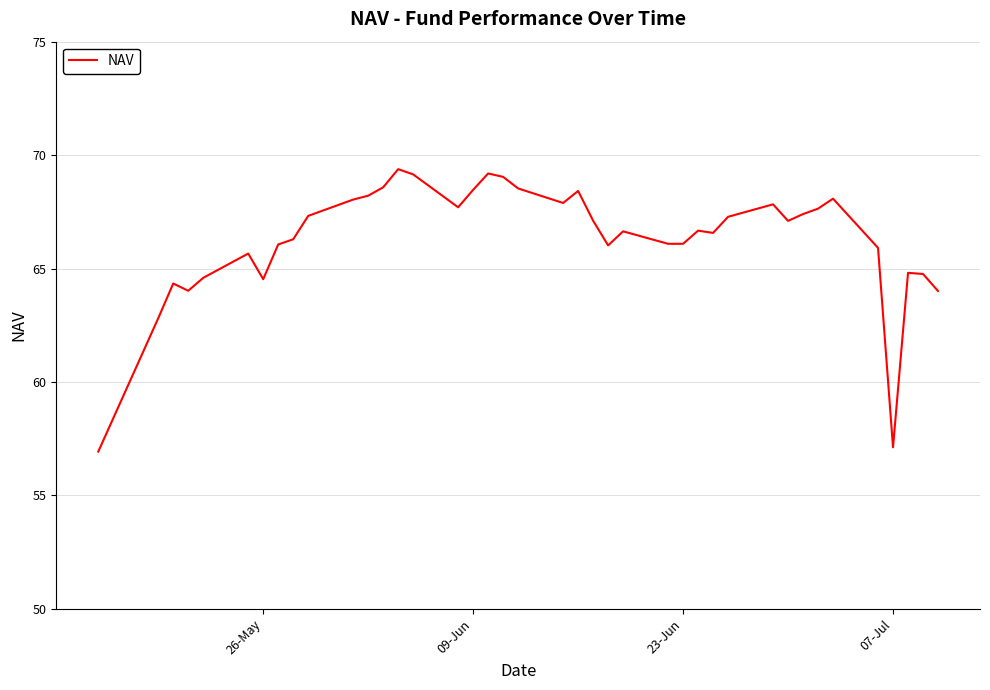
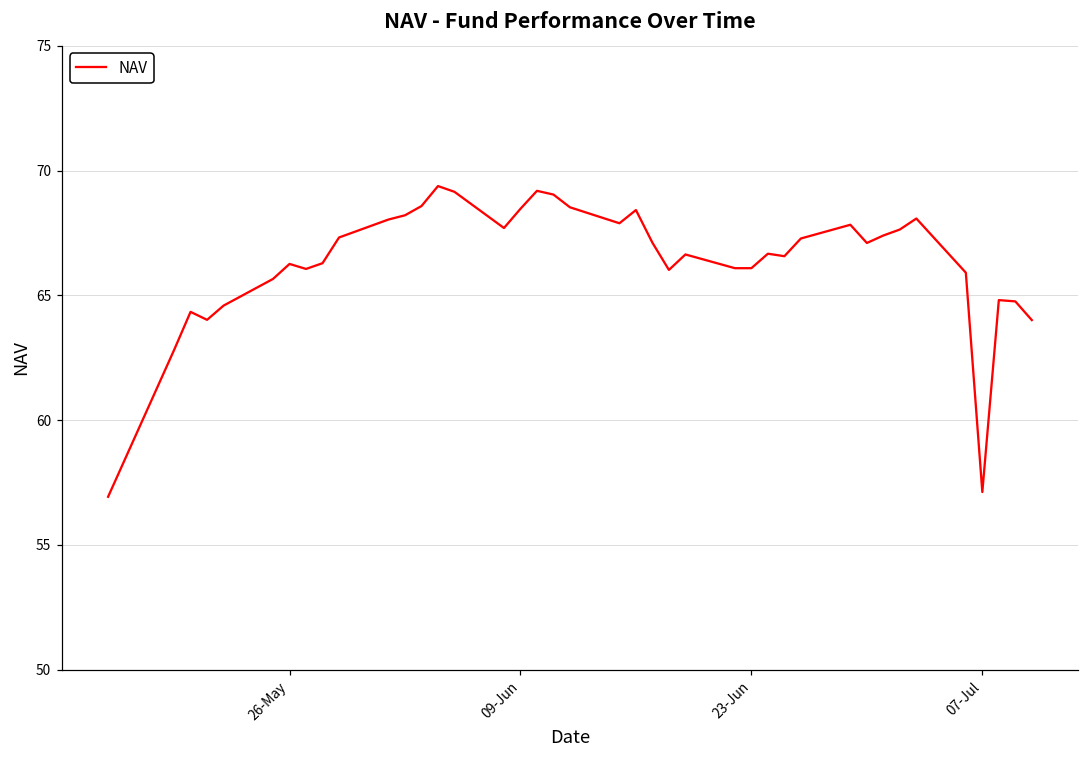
  {
-   "26-May": 64.5,
+   "26-May": 66.3,
    "09-Jun": 68.5,
    "23-Jun": 66.1,
    "07-Jul": 57.1
  }
